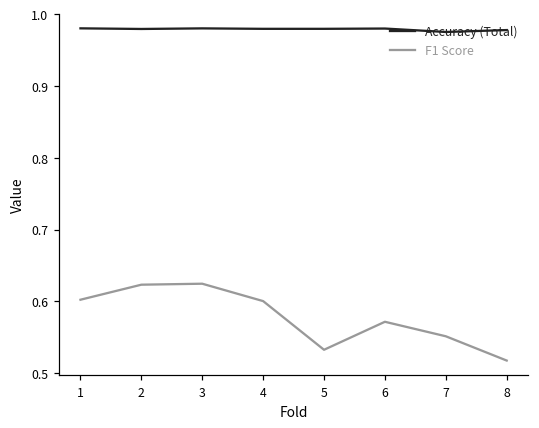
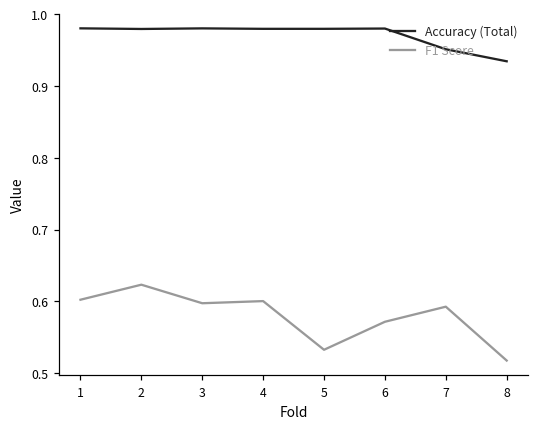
  {
    "Accuracy (Total)": {
      "1": 0.98,
      "2": 0.98,
      "3": 0.98,
      "4": 0.98,
      "5": 0.98,
      "6": 0.98,
-     "7": 0.98,
-     "8": 0.98
+     "7": 0.95,
+     "8": 0.93
    },
    "F1 Score": {
      "1": 0.60,
      "2": 0.62,
-     "3": 0.62,
+     "3": 0.60,
      "4": 0.60,
      "5": 0.53,
      "6": 0.57,
-     "7": 0.55,
+     "7": 0.59,
      "8": 0.52
    }
  }
